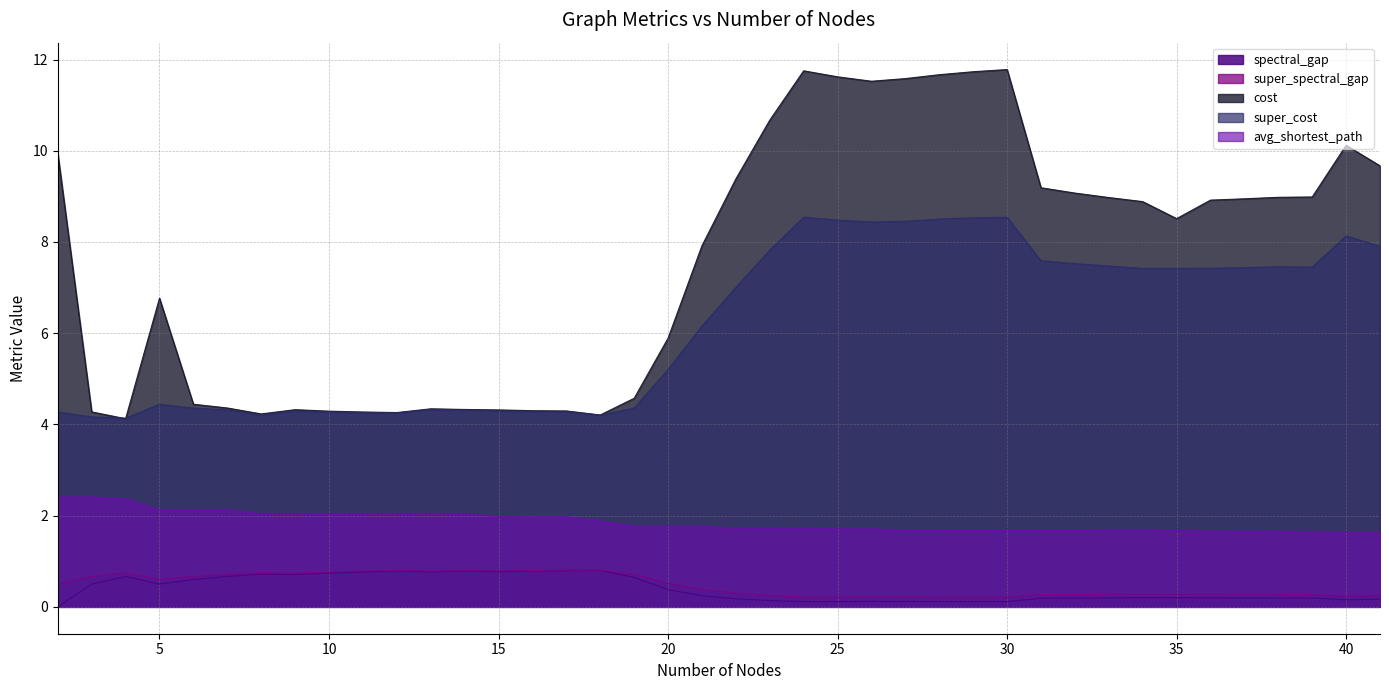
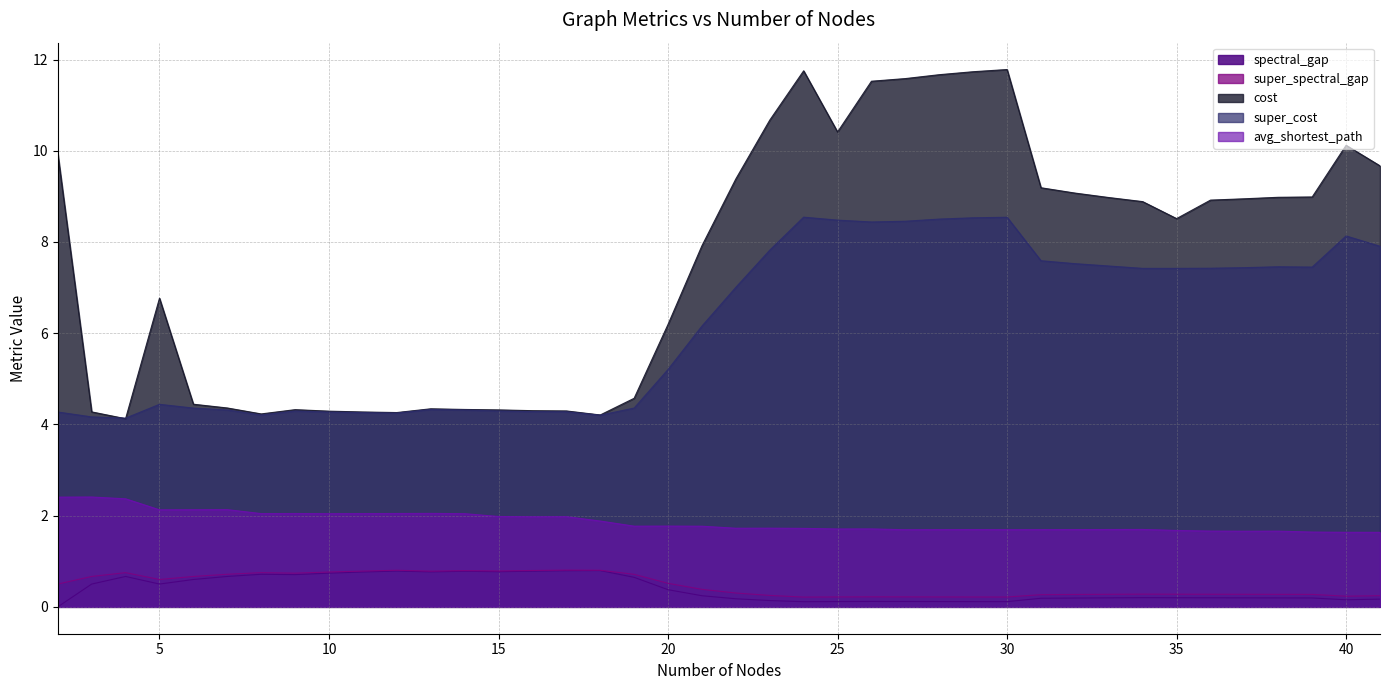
  {
    "cost": {
      "5": 6.8,
-     "20": 5.9,
-     "25": 11.6,
+     "20": 6.2,
+     "25": 10.4,
      "30": 11.8,
      "35": 8.5
    }
  }
